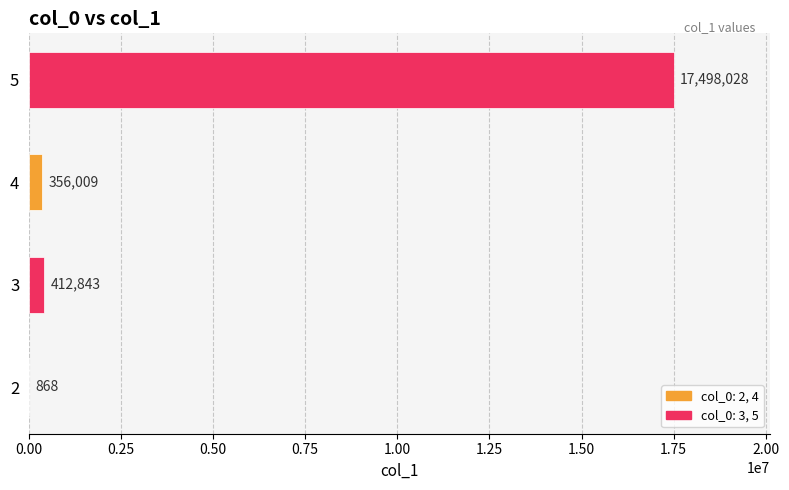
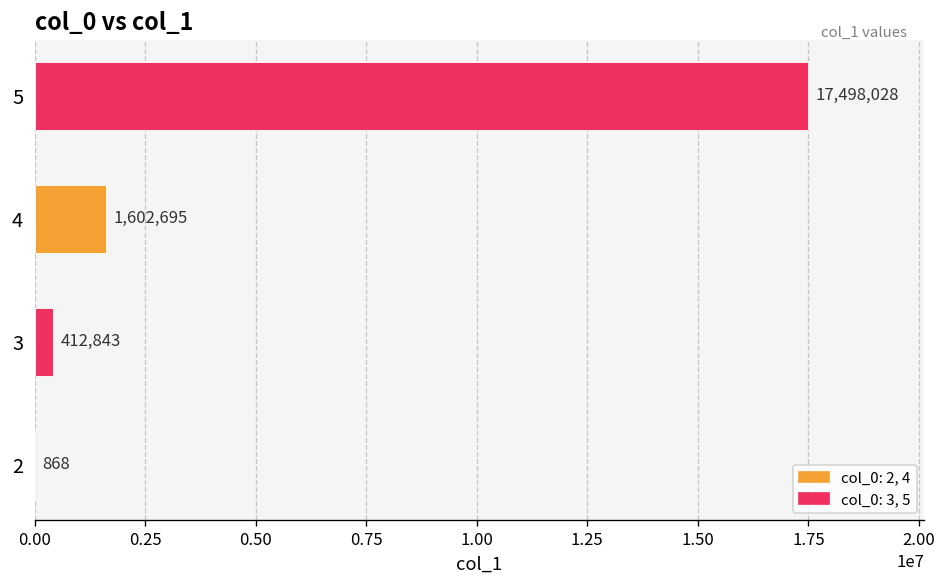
  {
    "5": "17,498,028",
-   "4": "356,009",
+   "4": "1,602,695",
    "3": "412,843",
    "2": "868"
  }
